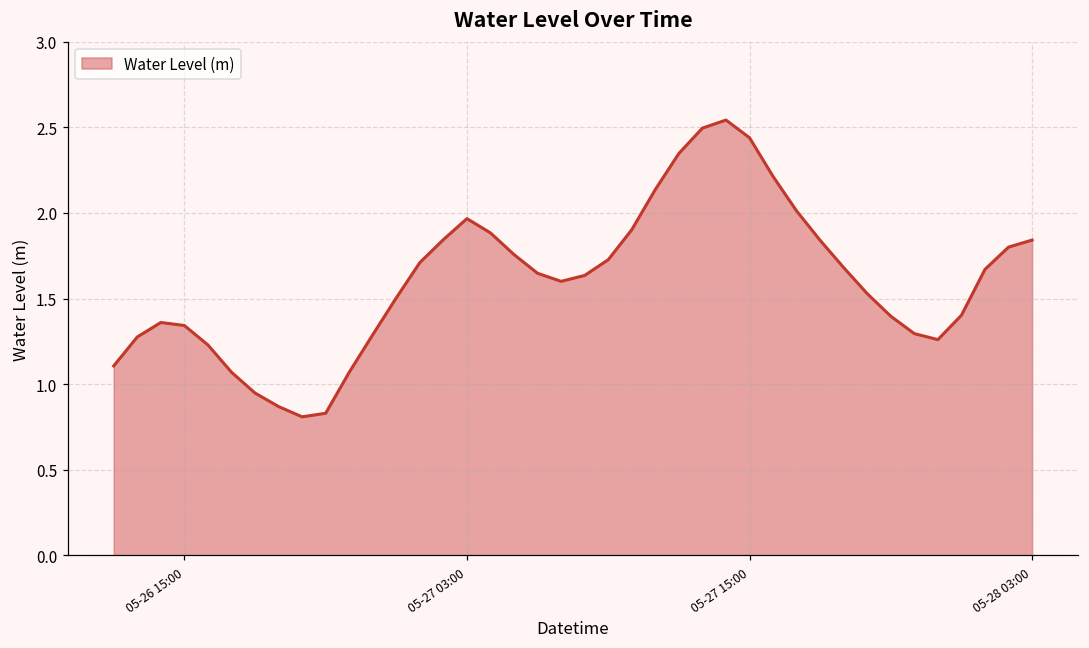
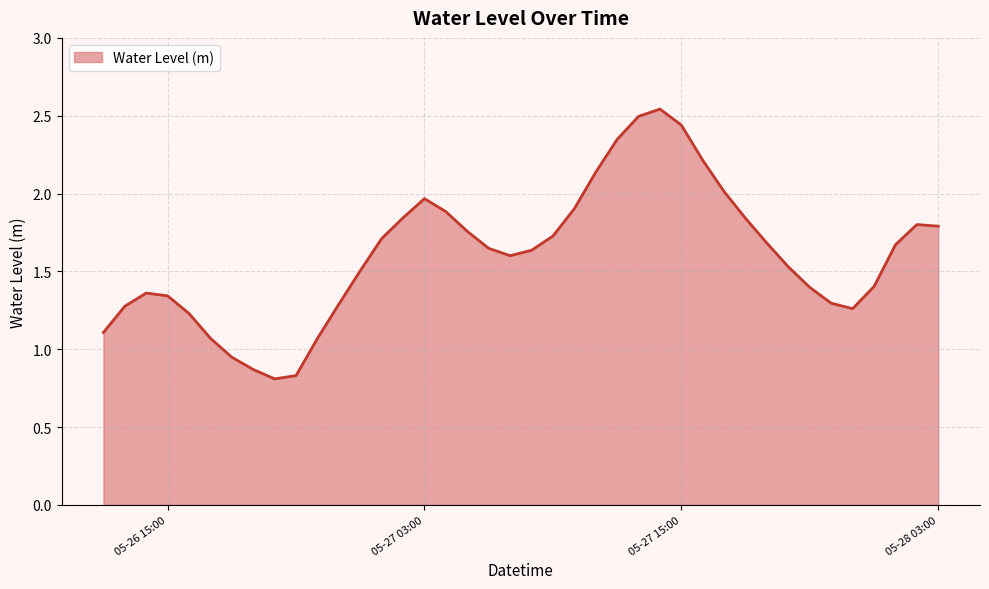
  {
    "05-26 15:00": 1.34,
    "05-27 03:00": 1.97,
    "05-27 15:00": 2.44,
-   "05-28 03:00": 1.84
+   "05-28 03:00": 1.79
  }
